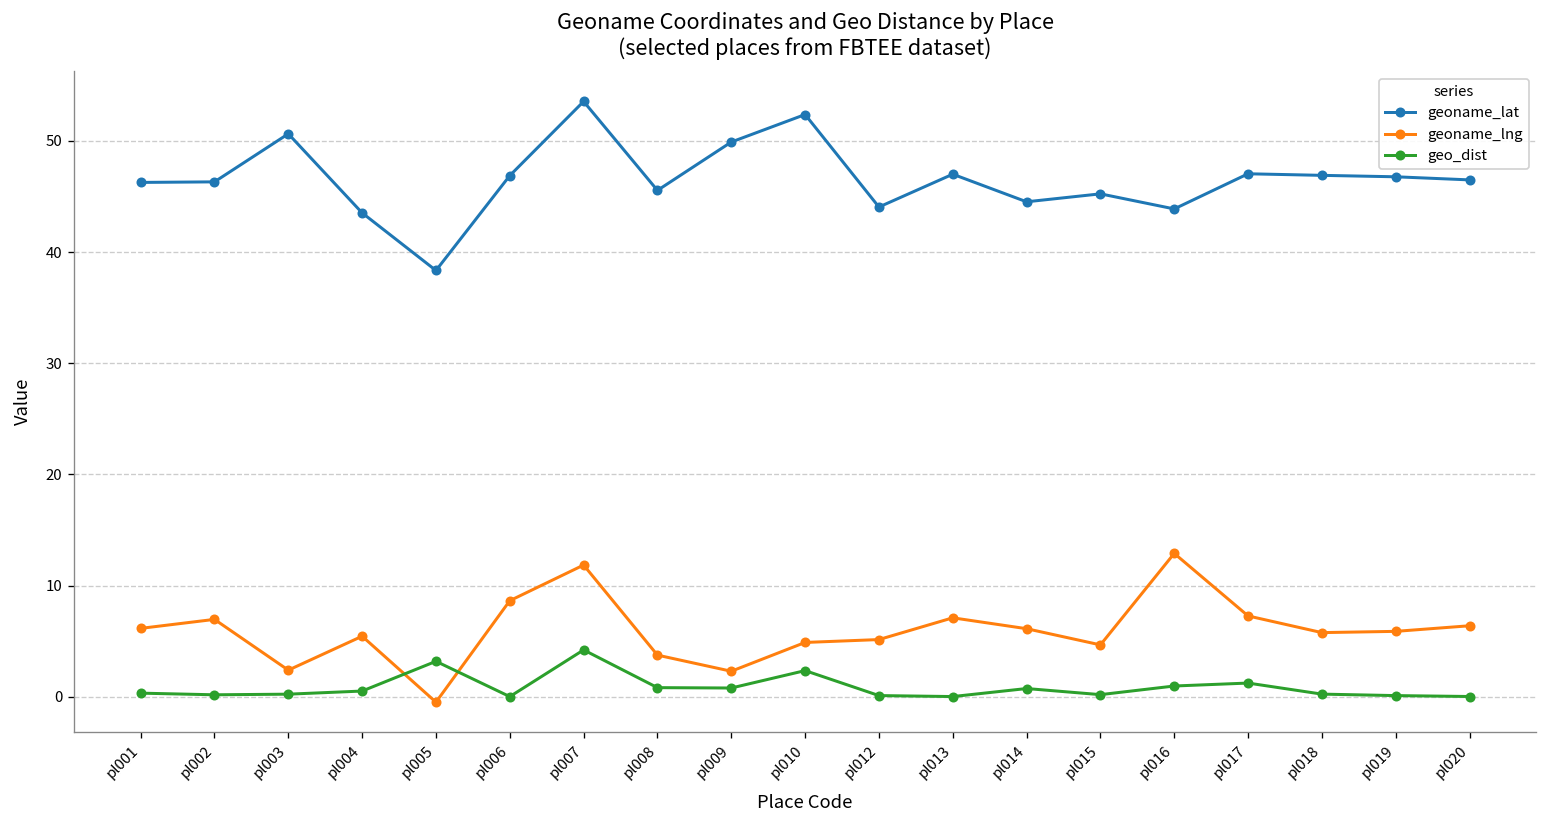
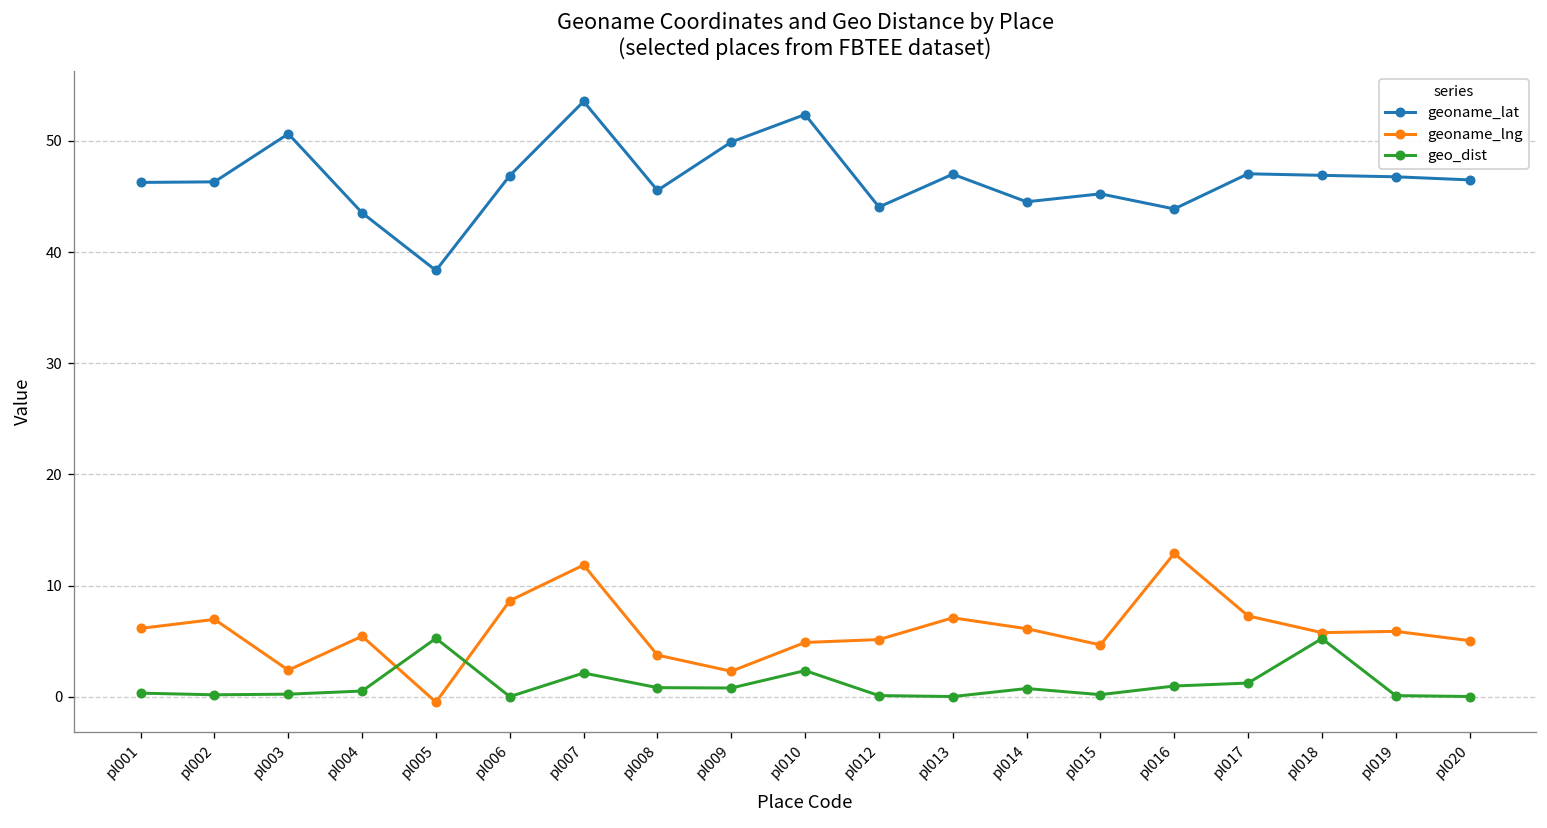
  {
    "geoname_lat": {
      "pl001": 46,
      "pl002": 46,
      "pl003": 51,
      "pl004": 44,
      "pl005": 38,
      "pl006": 47,
      "pl007": 54,
      "pl008": 46,
      "pl009": 50,
      "pl010": 52,
      "pl012": 44,
      "pl013": 47,
      "pl014": 45,
      "pl015": 45,
      "pl016": 44,
      "pl017": 47,
      "pl018": 47,
      "pl019": 47,
      "pl020": 46
    },
    "geoname_lng": {
      "pl001": 6,
      "pl002": 7,
      "pl003": 2,
      "pl004": 5,
      "pl005": 0,
      "pl006": 9,
      "pl007": 12,
      "pl008": 4,
      "pl009": 2,
      "pl010": 5,
      "pl012": 5,
      "pl013": 7,
      "pl014": 6,
      "pl015": 5,
      "pl016": 13,
      "pl017": 7,
      "pl018": 6,
      "pl019": 6,
-     "pl020": 6
+     "pl020": 5
    },
    "geo_dist": {
      "pl001": 0,
      "pl002": 0,
      "pl003": 0,
      "pl004": 1,
-     "pl005": 3,
+     "pl005": 5,
      "pl006": 0,
-     "pl007": 4,
+     "pl007": 2,
      "pl008": 1,
      "pl009": 1,
      "pl010": 2,
      "pl012": 0,
      "pl013": 0,
      "pl014": 1,
      "pl015": 0,
      "pl016": 1,
      "pl017": 1,
-     "pl018": 0,
+     "pl018": 5,
      "pl019": 0,
      "pl020": 0
    }
  }
